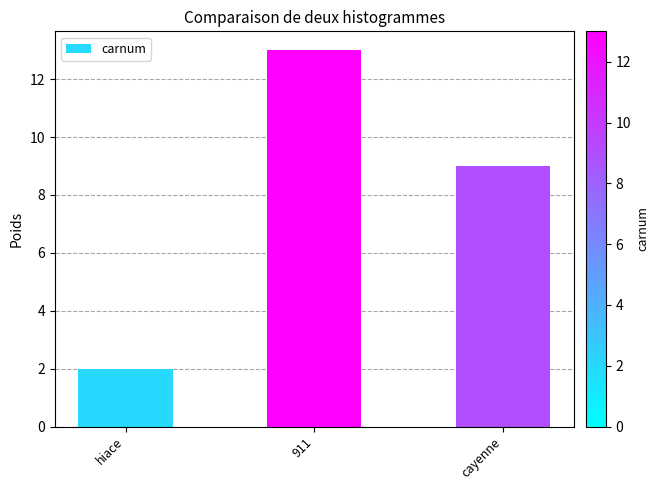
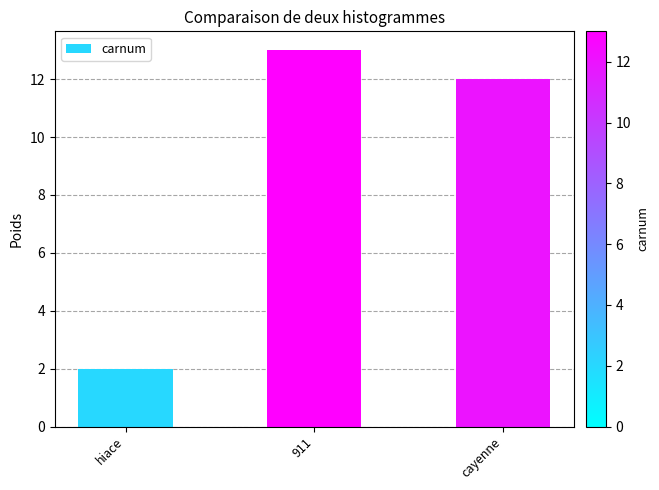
  {
    "hiace": 2,
    "911": 13,
-   "cayenne": 9
+   "cayenne": 12
  }
